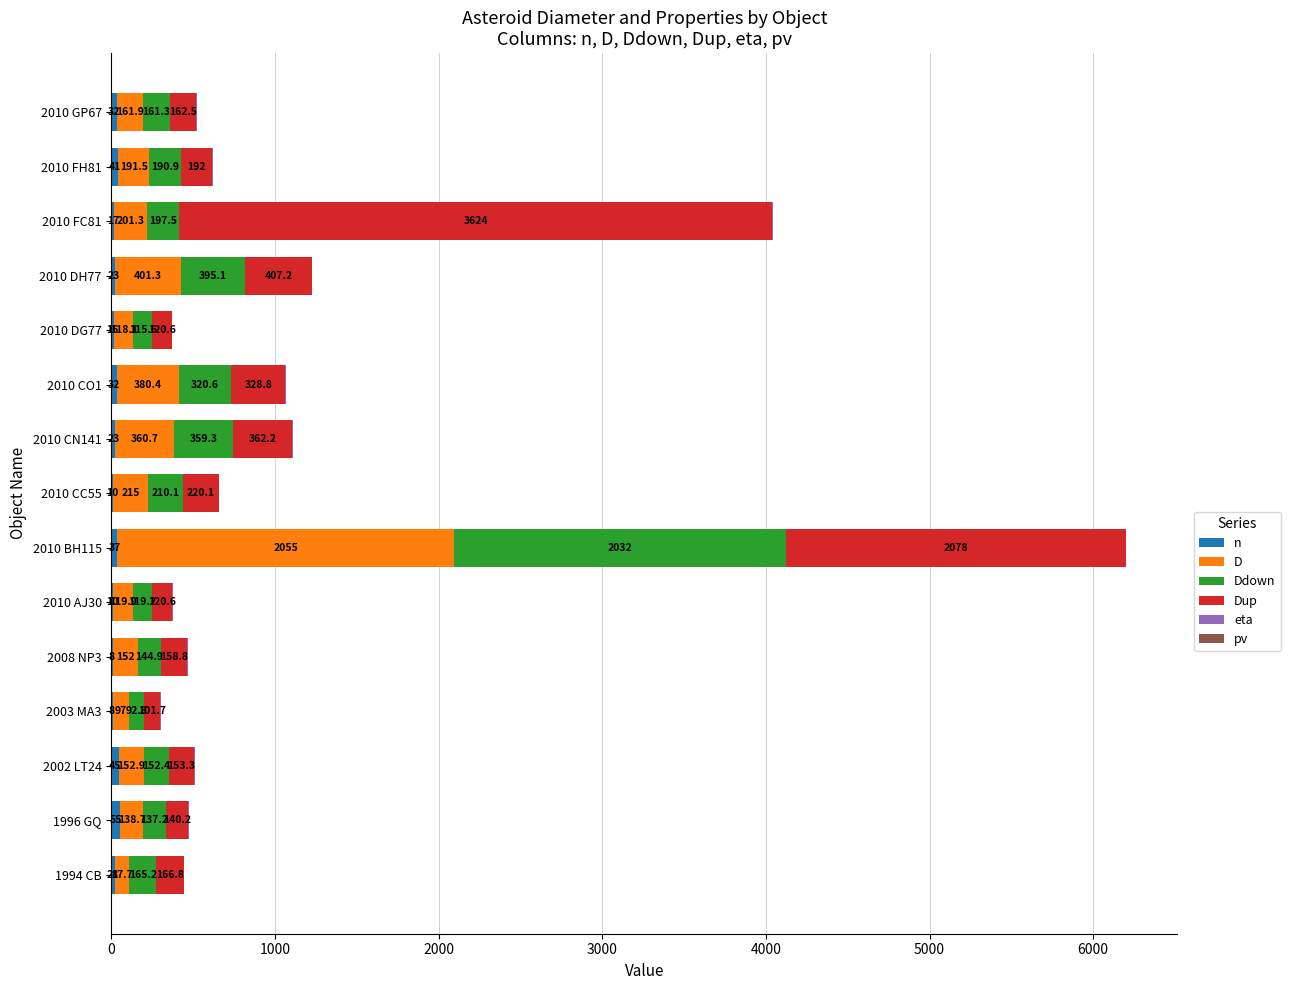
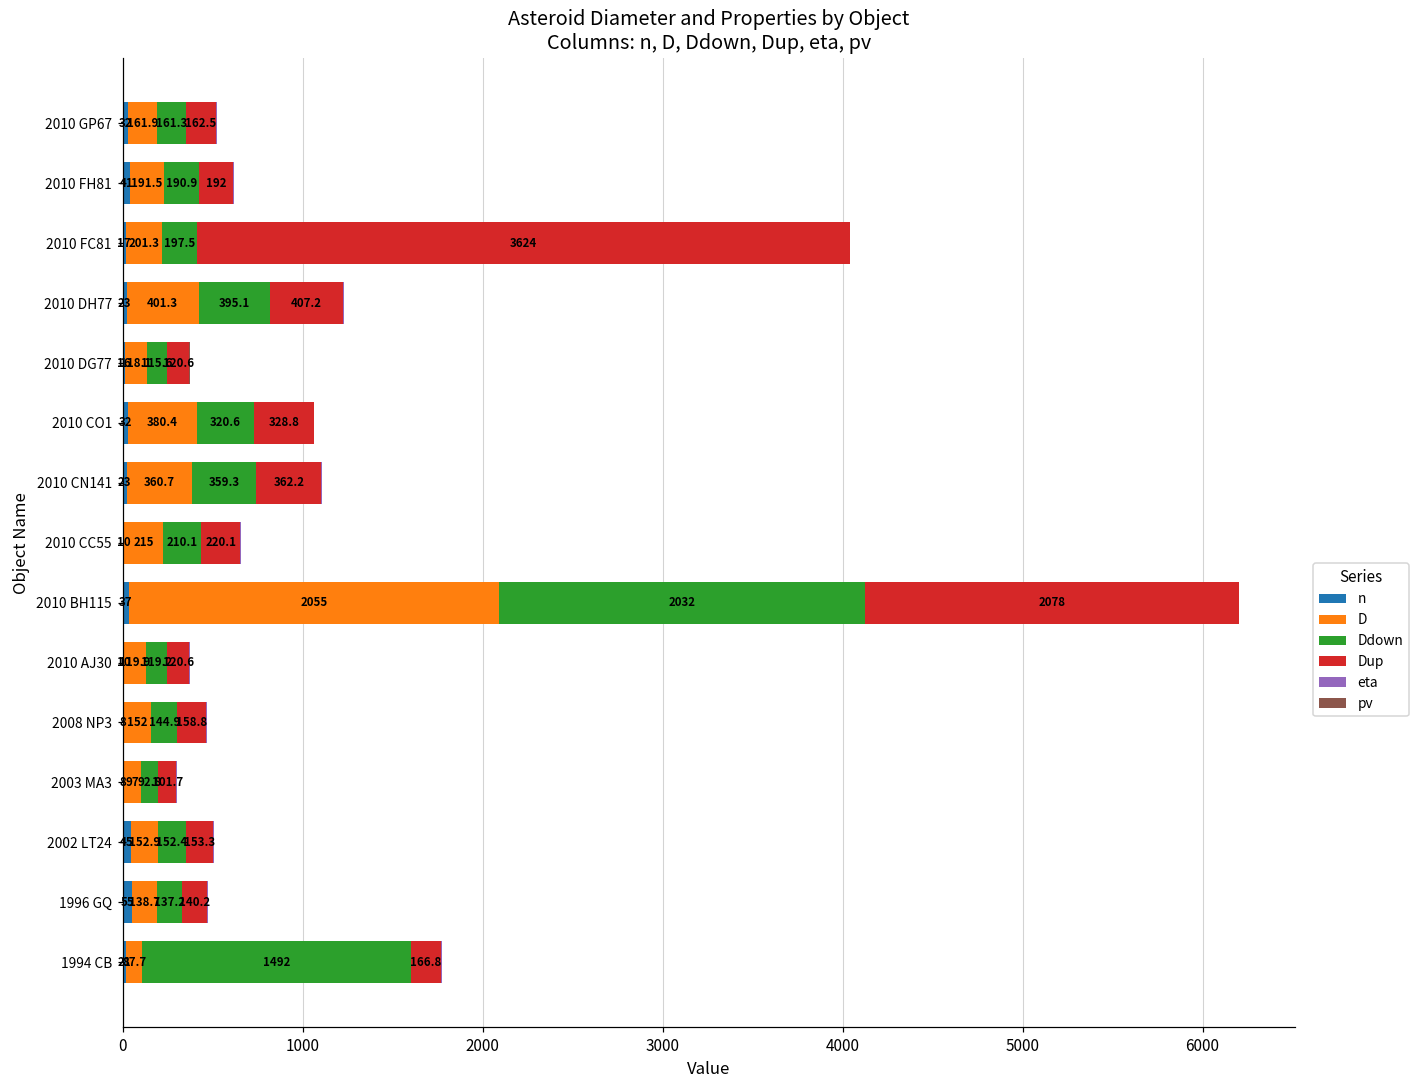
  {
    "n": {
      "2010 FH81": 41,
      "2010 DH77": 23,
      "2010 CO1": 32,
      "2010 CN141": 23,
      "2010 CC55": 10,
      "2010 BH115": 37,
      "2008 NP3": 8,
      "2003 MA3": 8
    },
    "D": {
      "2010 FH81": 191.5,
      "2010 FC81": 201.3,
      "2010 DH77": 401.3,
      "2010 CO1": 380.4,
      "2010 CN141": 360.7,
      "2010 CC55": 215,
      "2010 BH115": 2055,
      "2008 NP3": 152,
      "2003 MA3": 97,
      "2002 LT24": 152.9
    },
    "Ddown": {
      "2010 GP67": 161.3,
      "2010 FH81": 190.9,
      "2010 FC81": 197.5,
      "2010 DH77": 395.1,
      "2010 CO1": 320.6,
      "2010 CN141": 359.3,
      "2010 CC55": 210.1,
      "2010 BH115": 2032,
      "2008 NP3": 144.9,
      "2002 LT24": 152.4,
-     "1994 CB": 165.2
+     "1994 CB": 1492
    },
    "Dup": {
      "2010 GP67": 162.5,
      "2010 FH81": 192,
      "2010 FC81": 3624,
      "2010 DH77": 407.2,
      "2010 CO1": 328.8,
      "2010 CN141": 362.2,
      "2010 CC55": 220.1,
      "2010 BH115": 2078,
      "2008 NP3": 158.8,
      "2002 LT24": 153.3,
      "1994 CB": 166.8
    }
  }
